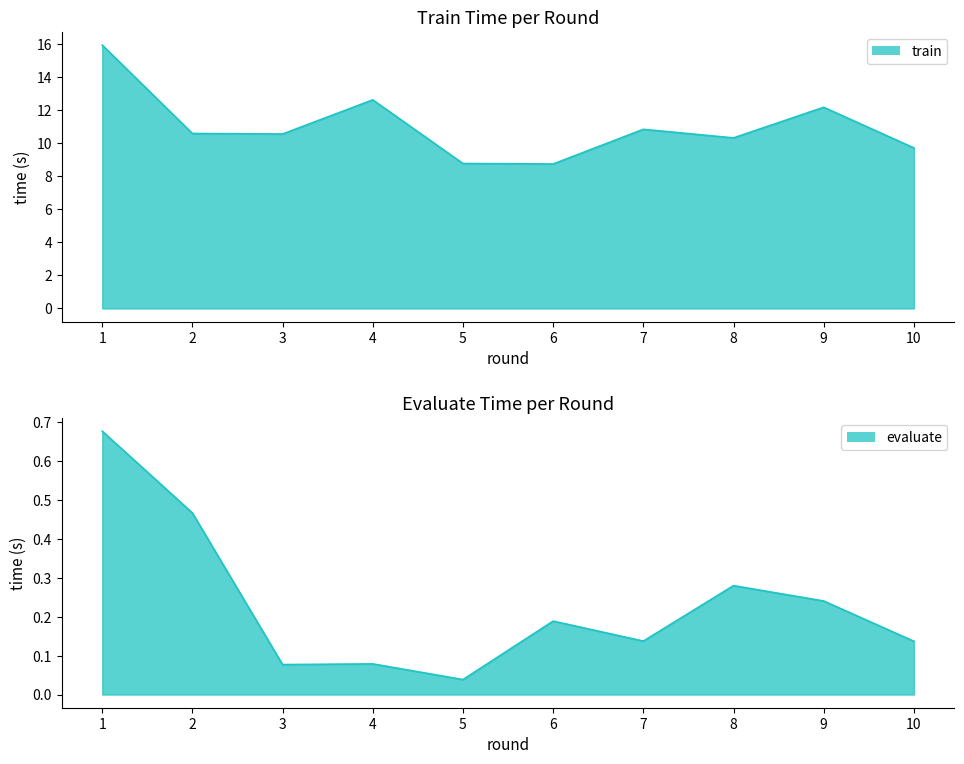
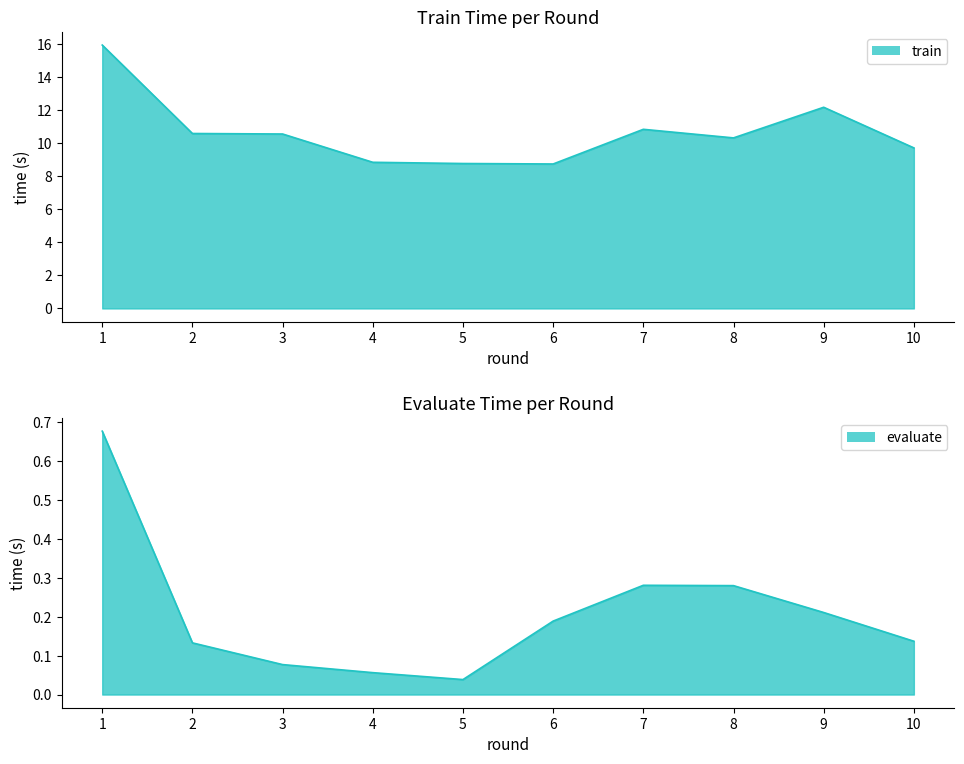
  {
    "Train Time per Round": {
      "1": 16.0,
      "2": 10.6,
      "3": 10.6,
-     "4": 12.6,
+     "4": 8.9,
      "5": 8.8,
      "6": 8.8,
      "7": 10.9,
      "8": 10.3,
      "9": 12.2,
      "10": 9.7
    },
    "Evaluate Time per Round": {
      "1": 0.68,
-     "2": 0.47,
+     "2": 0.13,
      "3": 0.08,
-     "4": 0.08,
+     "4": 0.06,
      "5": 0.04,
      "6": 0.19,
-     "7": 0.14,
+     "7": 0.28,
      "8": 0.28,
-     "9": 0.24,
+     "9": 0.21,
      "10": 0.14
    }
  }
